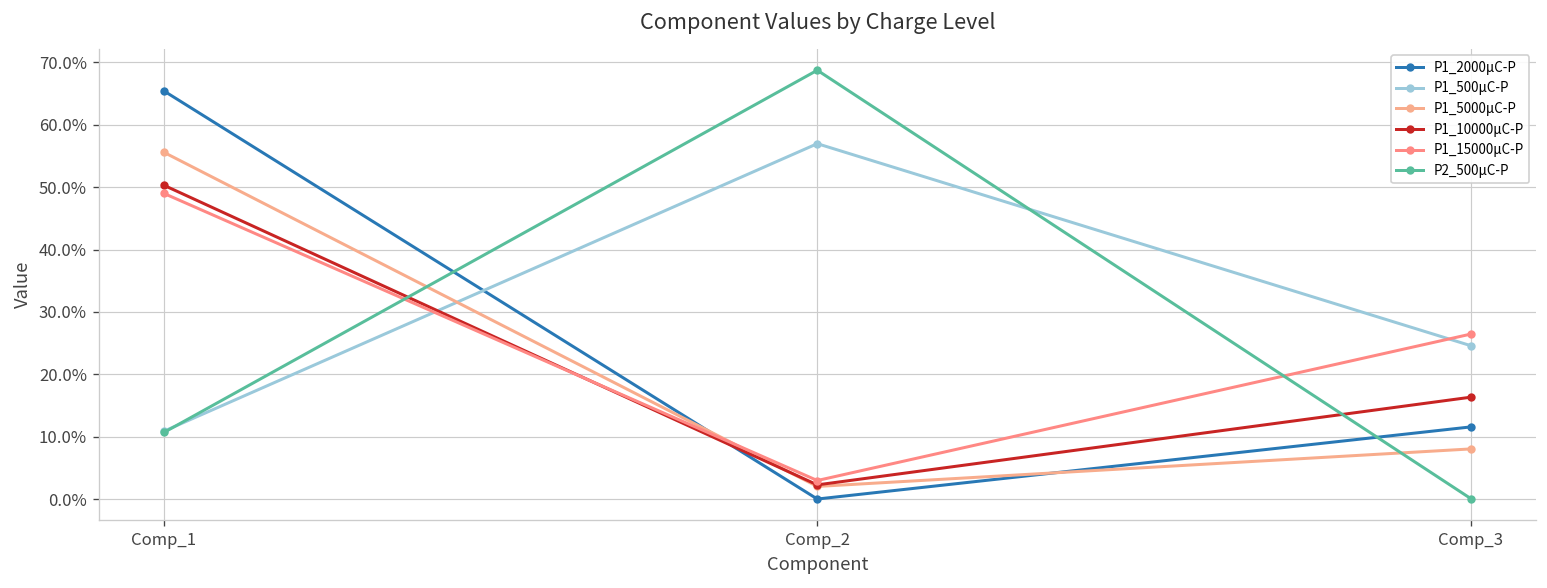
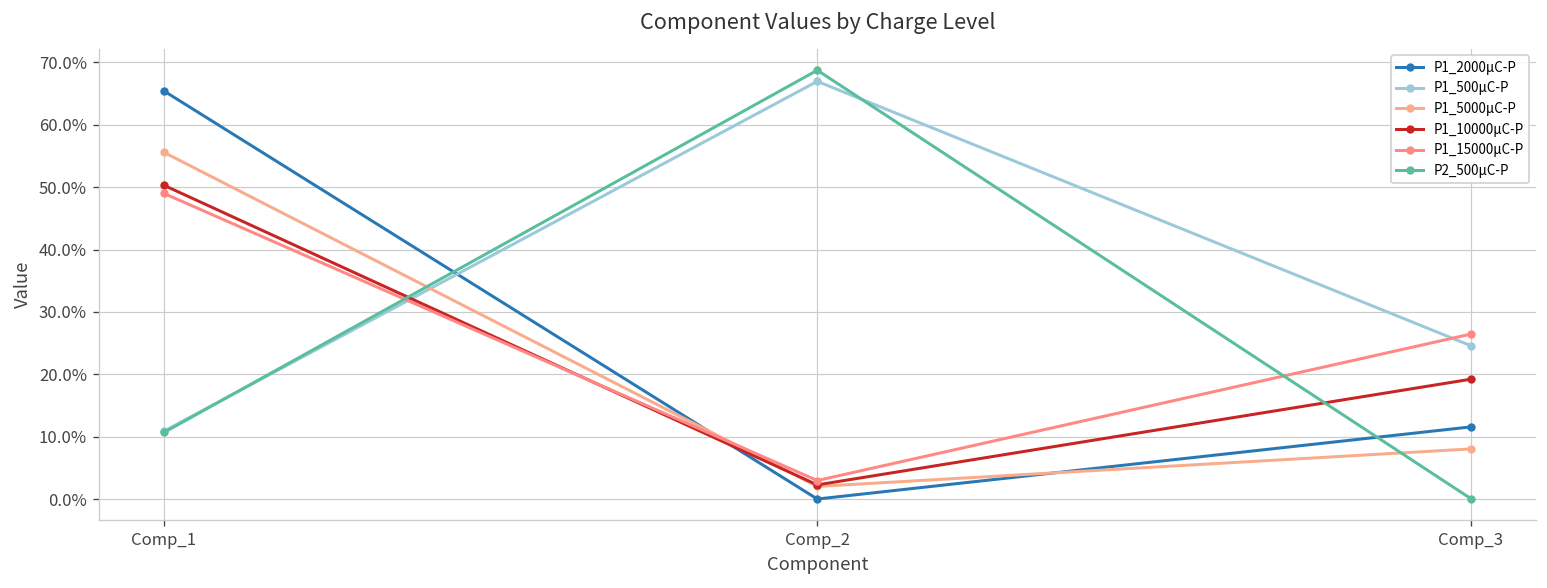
  {
    "P1_2000μC-P": {
      "Comp_1": "65%",
      "Comp_2": "0%",
      "Comp_3": "12%"
    },
    "P1_500μC-P": {
-     "Comp_2": "57%",
+     "Comp_2": "67%",
      "Comp_3": "25%"
    },
    "P1_10000μC-P": {
      "Comp_1": "50%",
-     "Comp_3": "16%"
+     "Comp_3": "19%"
    },
    "P2_500μC-P": {
      "Comp_2": "69%",
      "Comp_3": "0%"
    }
  }
